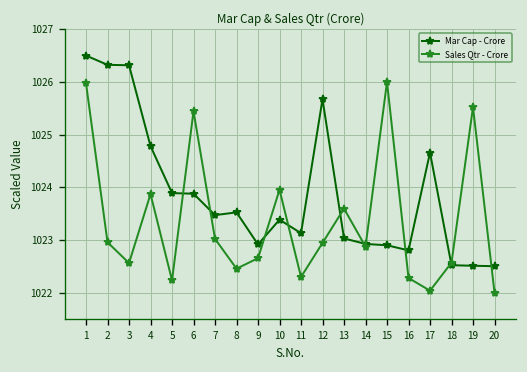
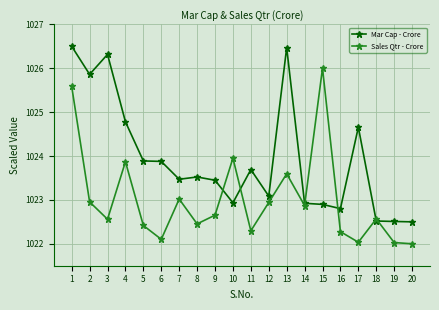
  {
    "Mar Cap - Crore": {
      "1": 1026.5,
-     "2": 1026.3,
+     "2": 1025.9,
      "3": 1026.3,
      "4": 1024.8,
      "5": 1023.9,
      "6": 1023.9,
      "7": 1023.5,
      "8": 1023.5,
-     "9": 1022.9,
-     "10": 1023.4,
-     "11": 1023.1,
-     "12": 1025.7,
-     "13": 1023.0,
+     "9": 1023.4,
+     "10": 1022.9,
+     "11": 1023.7,
+     "12": 1023.1,
+     "13": 1026.5,
      "15": 1022.9,
      "16": 1022.8,
      "17": 1024.7,
      "19": 1022.5,
      "20": 1022.5
    },
    "Sales Qtr - Crore": {
-     "1": 1026.0,
+     "1": 1025.6,
      "2": 1023.0,
      "3": 1022.6,
      "4": 1023.9,
-     "5": 1022.2,
-     "6": 1025.4,
+     "5": 1022.4,
+     "6": 1022.1,
      "7": 1023.0,
      "8": 1022.5,
      "9": 1022.7,
      "10": 1024.0,
      "11": 1022.3,
      "12": 1022.9,
      "13": 1023.6,
      "15": 1026.0,
      "16": 1022.3,
      "17": 1022.0,
-     "19": 1025.5,
+     "19": 1022.0,
      "20": 1022.0
    }
  }
